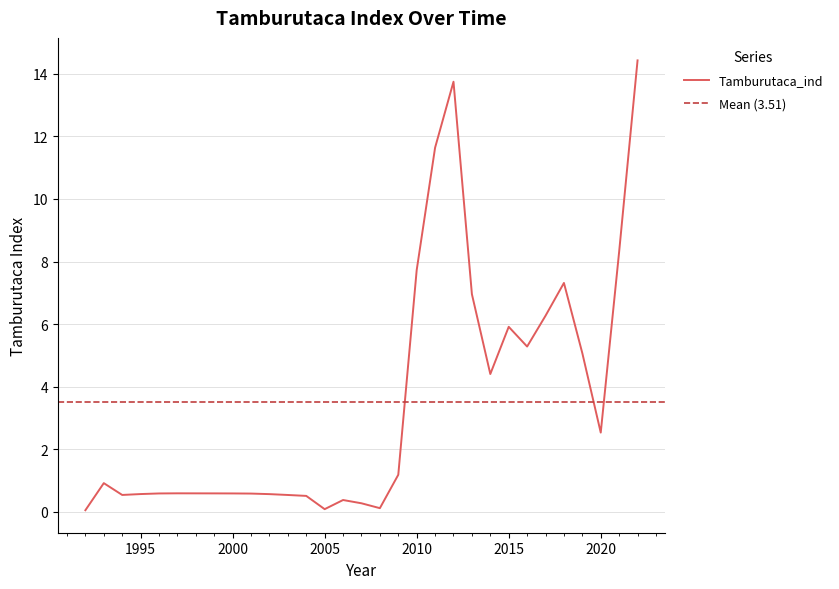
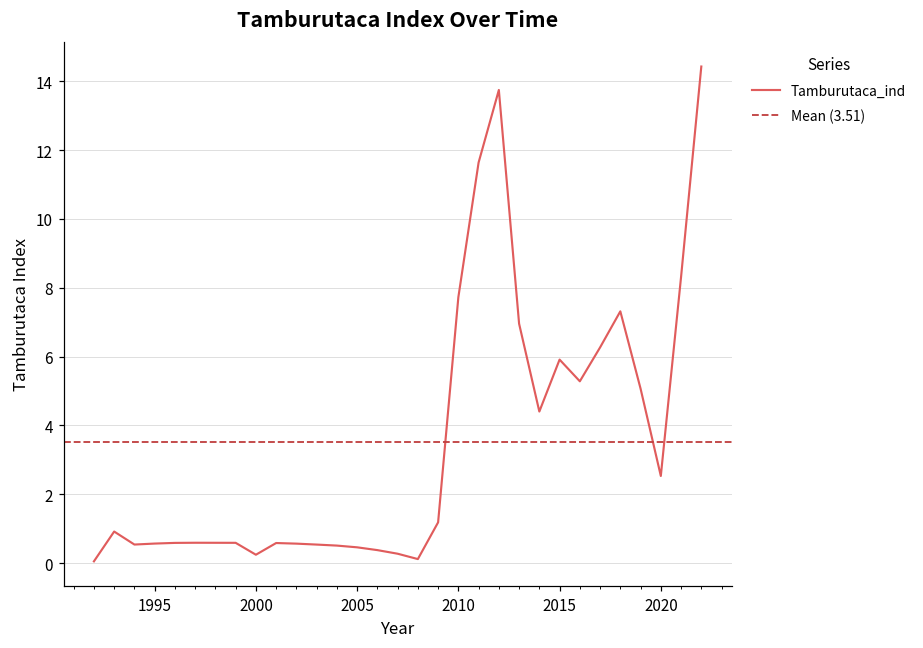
  {
    "1995": 0.6,
-   "2000": 0.6,
-   "2005": 0.1,
+   "2000": 0.2,
+   "2005": 0.5,
    "2010": 7.7,
    "2015": 5.9,
    "2020": 2.5
  }
